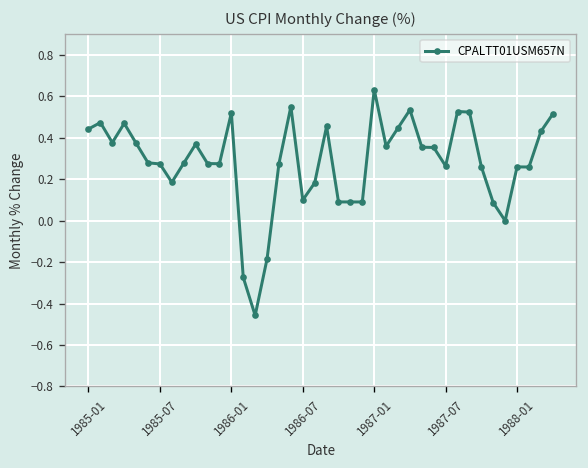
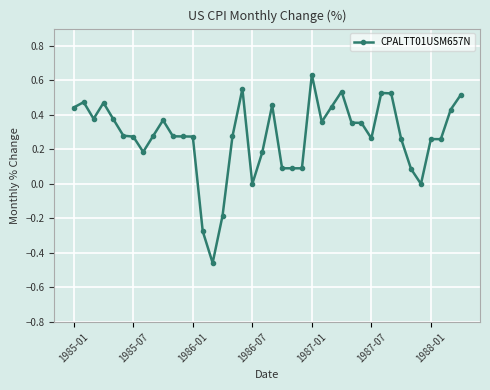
  {
    "1985-01": 0.44,
    "1985-07": 0.27,
-   "1986-01": 0.52,
-   "1986-07": 0.1,
+   "1986-01": 0.27,
+   "1986-07": 0.0,
    "1987-01": 0.63,
    "1987-07": 0.26,
    "1988-01": 0.26
  }
